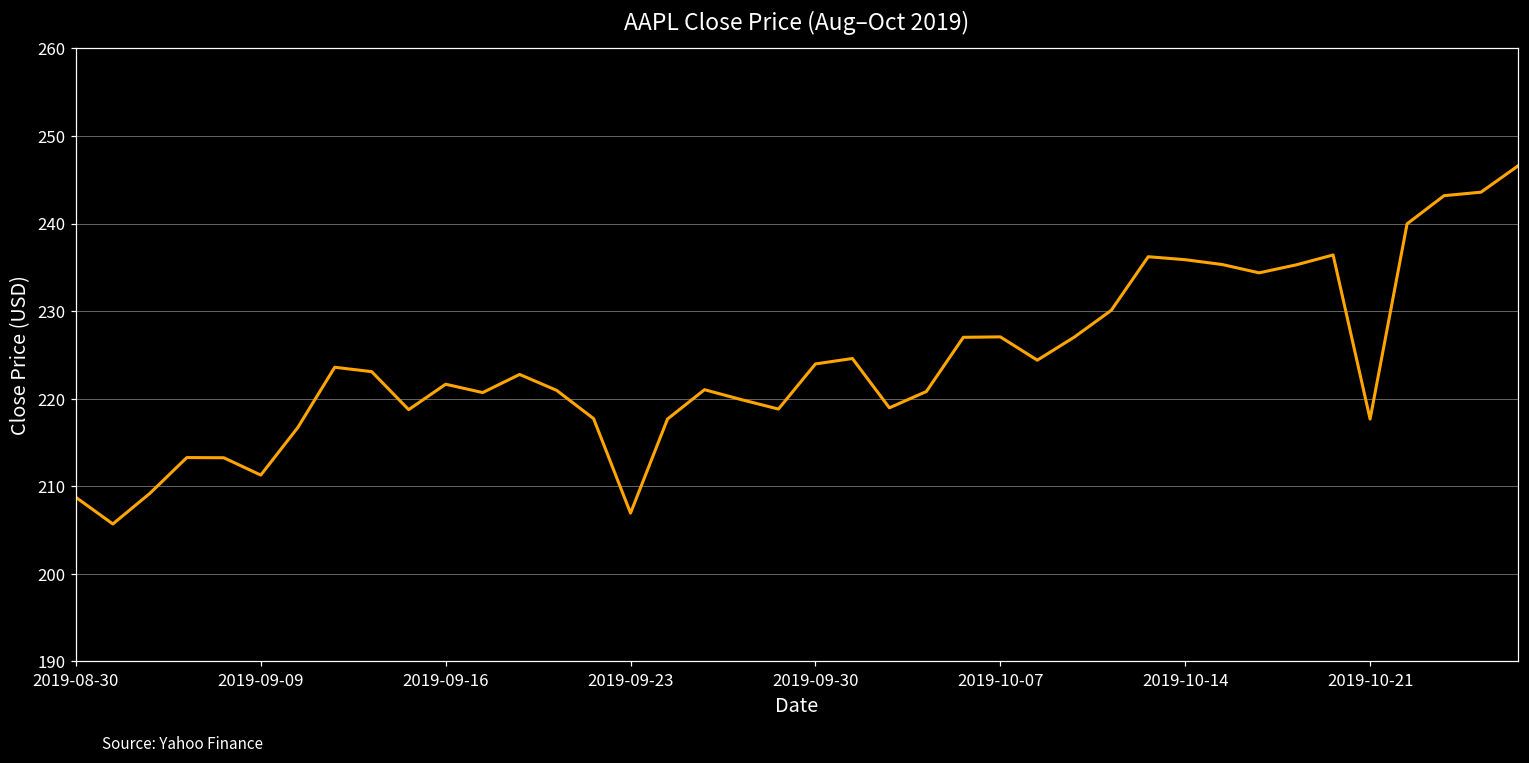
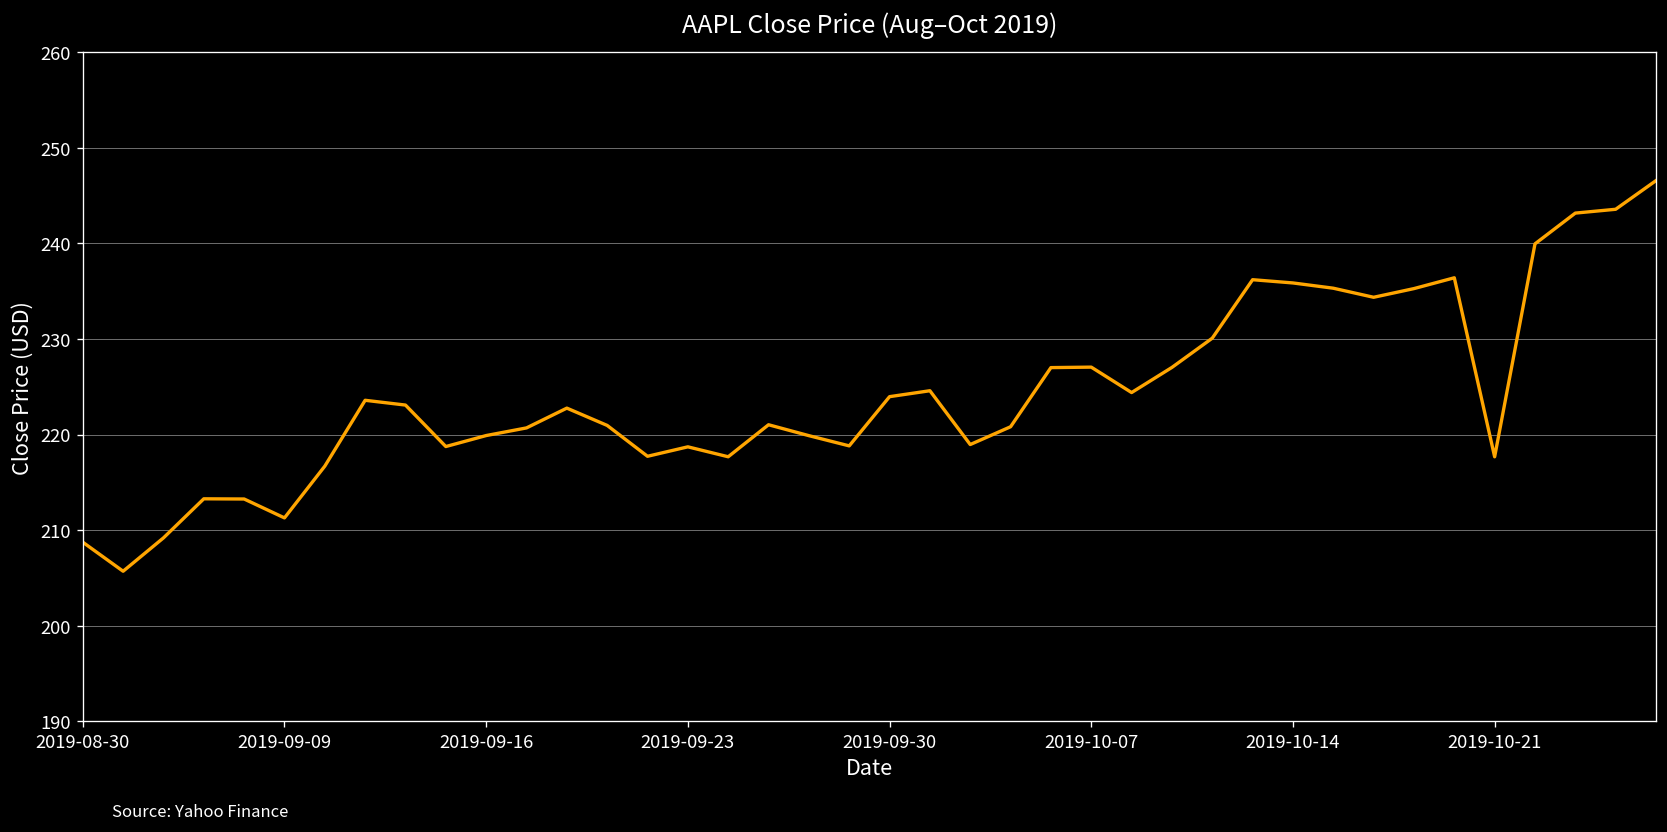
  {
    "2019-08-30": 209,
    "2019-09-09": 211,
-   "2019-09-16": 222,
-   "2019-09-23": 207,
+   "2019-09-16": 220,
+   "2019-09-23": 219,
    "2019-09-30": 224,
    "2019-10-07": 227,
    "2019-10-14": 236,
    "2019-10-21": 218
  }
